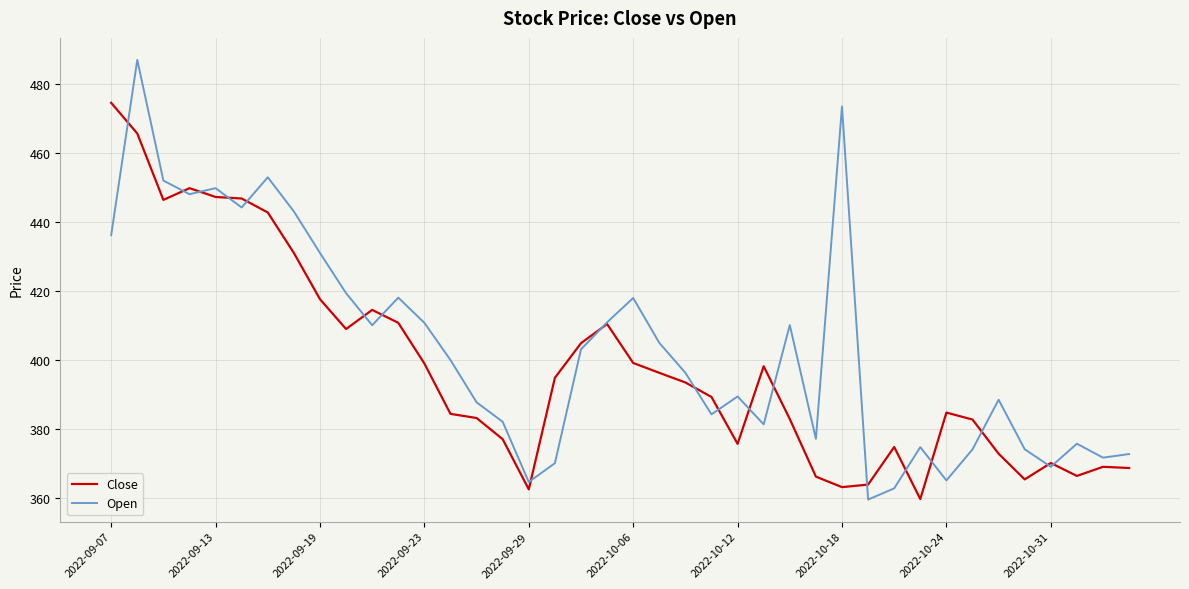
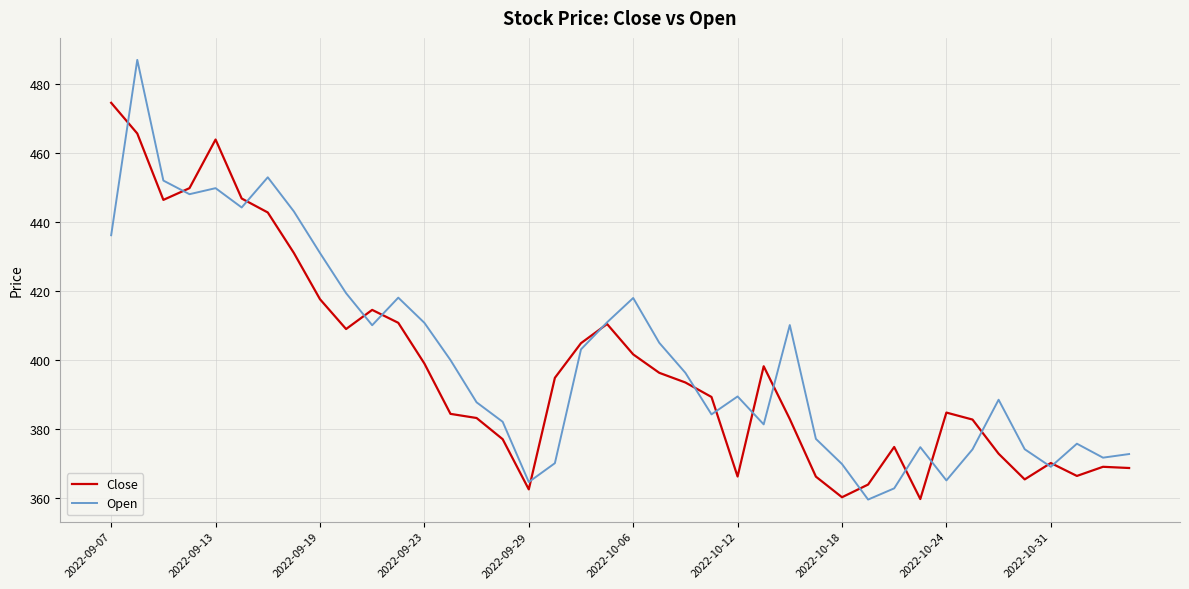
  {
    "Close": {
      "2022-09-07": 475,
-     "2022-09-13": 447,
+     "2022-09-13": 464,
      "2022-09-19": 418,
      "2022-09-23": 399,
      "2022-09-29": 362,
-     "2022-10-06": 399,
-     "2022-10-12": 376,
-     "2022-10-18": 363,
+     "2022-10-06": 402,
+     "2022-10-12": 366,
+     "2022-10-18": 360,
      "2022-10-24": 385,
      "2022-10-31": 370
    },
    "Open": {
      "2022-09-07": 436,
      "2022-09-13": 450,
      "2022-09-19": 431,
      "2022-09-23": 411,
      "2022-09-29": 365,
      "2022-10-06": 418,
      "2022-10-12": 389,
-     "2022-10-18": 473,
+     "2022-10-18": 370,
      "2022-10-24": 365,
      "2022-10-31": 369
    }
  }
